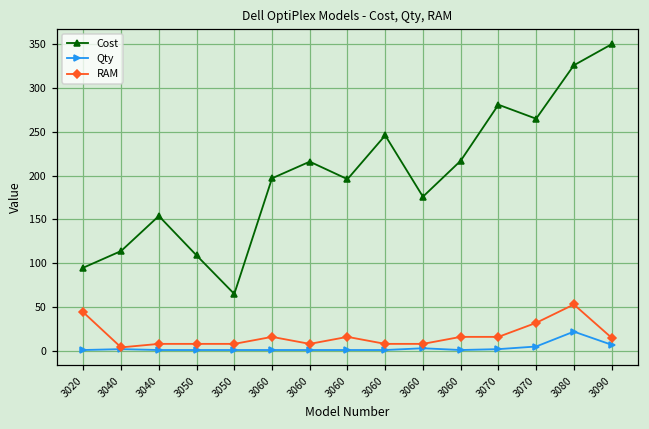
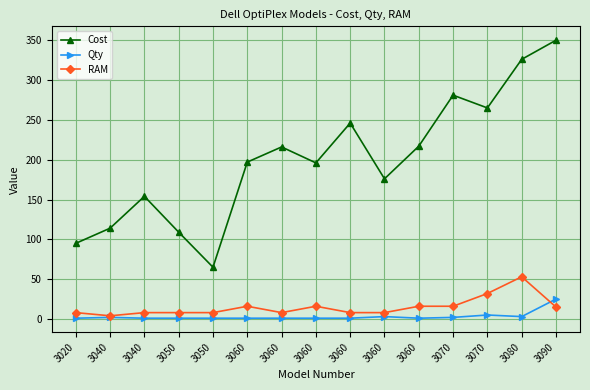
  {
    "Cost": {
      "3020": 100,
      "3080": 330,
      "3090": 350
    },
    "Qty": {
      "3020": 0,
-     "3080": 20,
-     "3090": 10
+     "3080": 0,
+     "3090": 30
    },
    "RAM": {
-     "3020": 40,
+     "3020": 10,
      "3080": 50,
      "3090": 20
    }
  }
